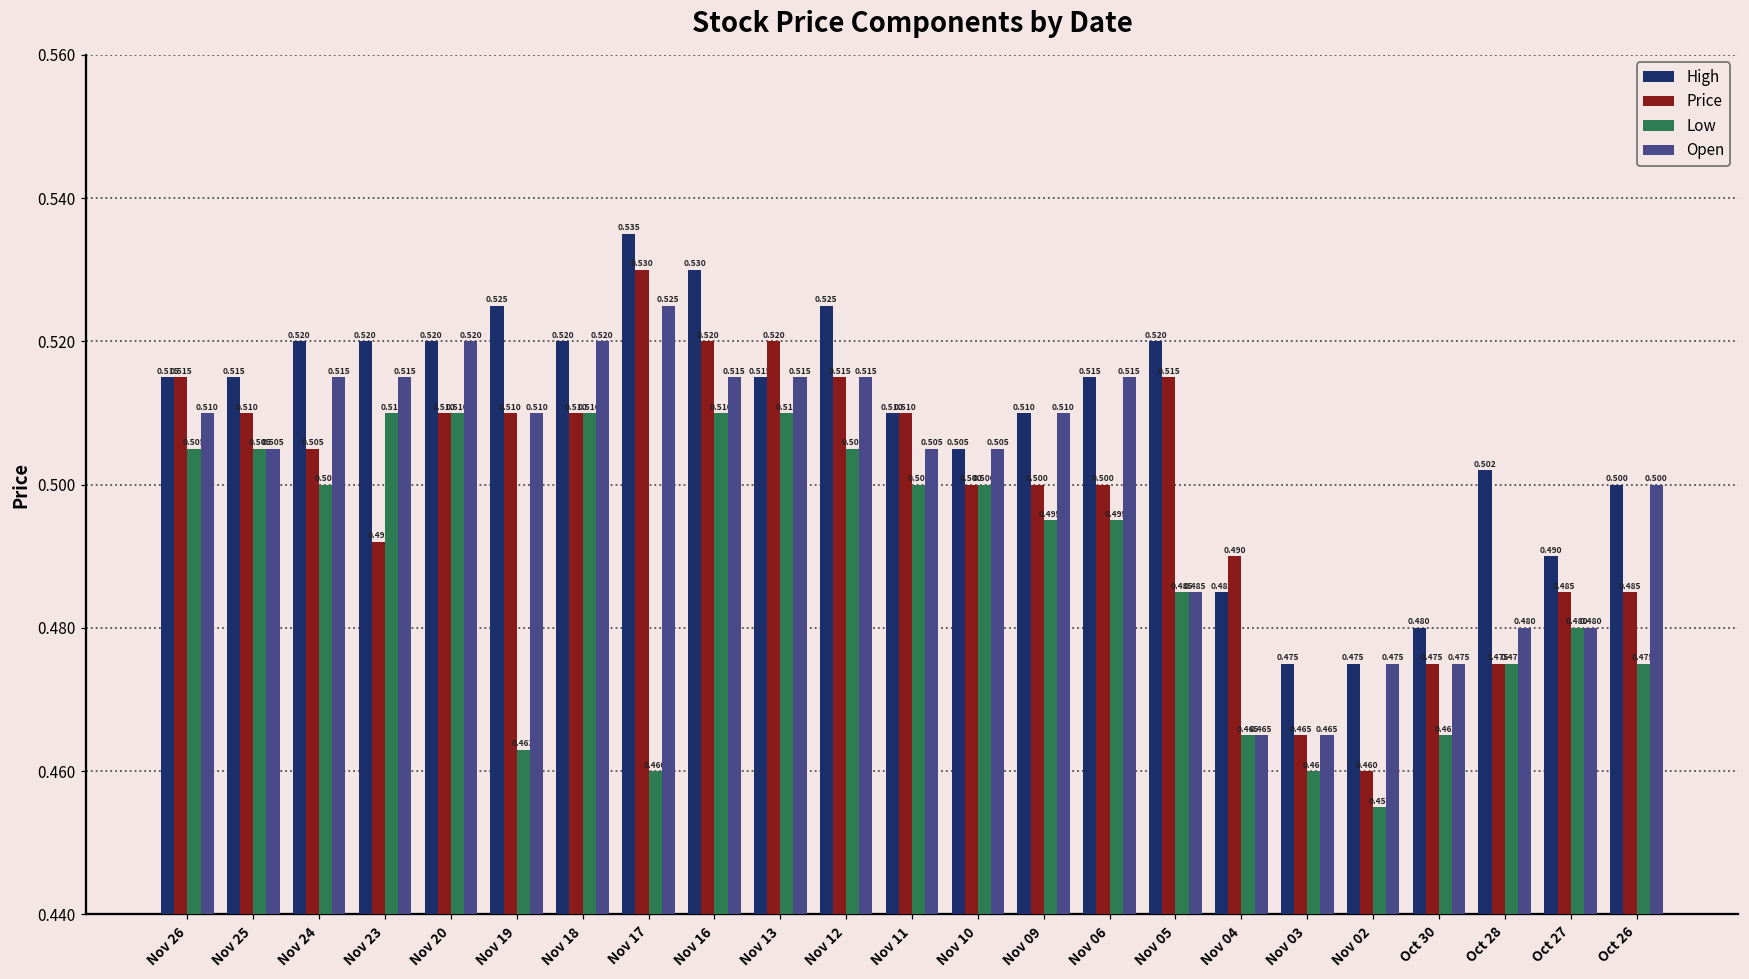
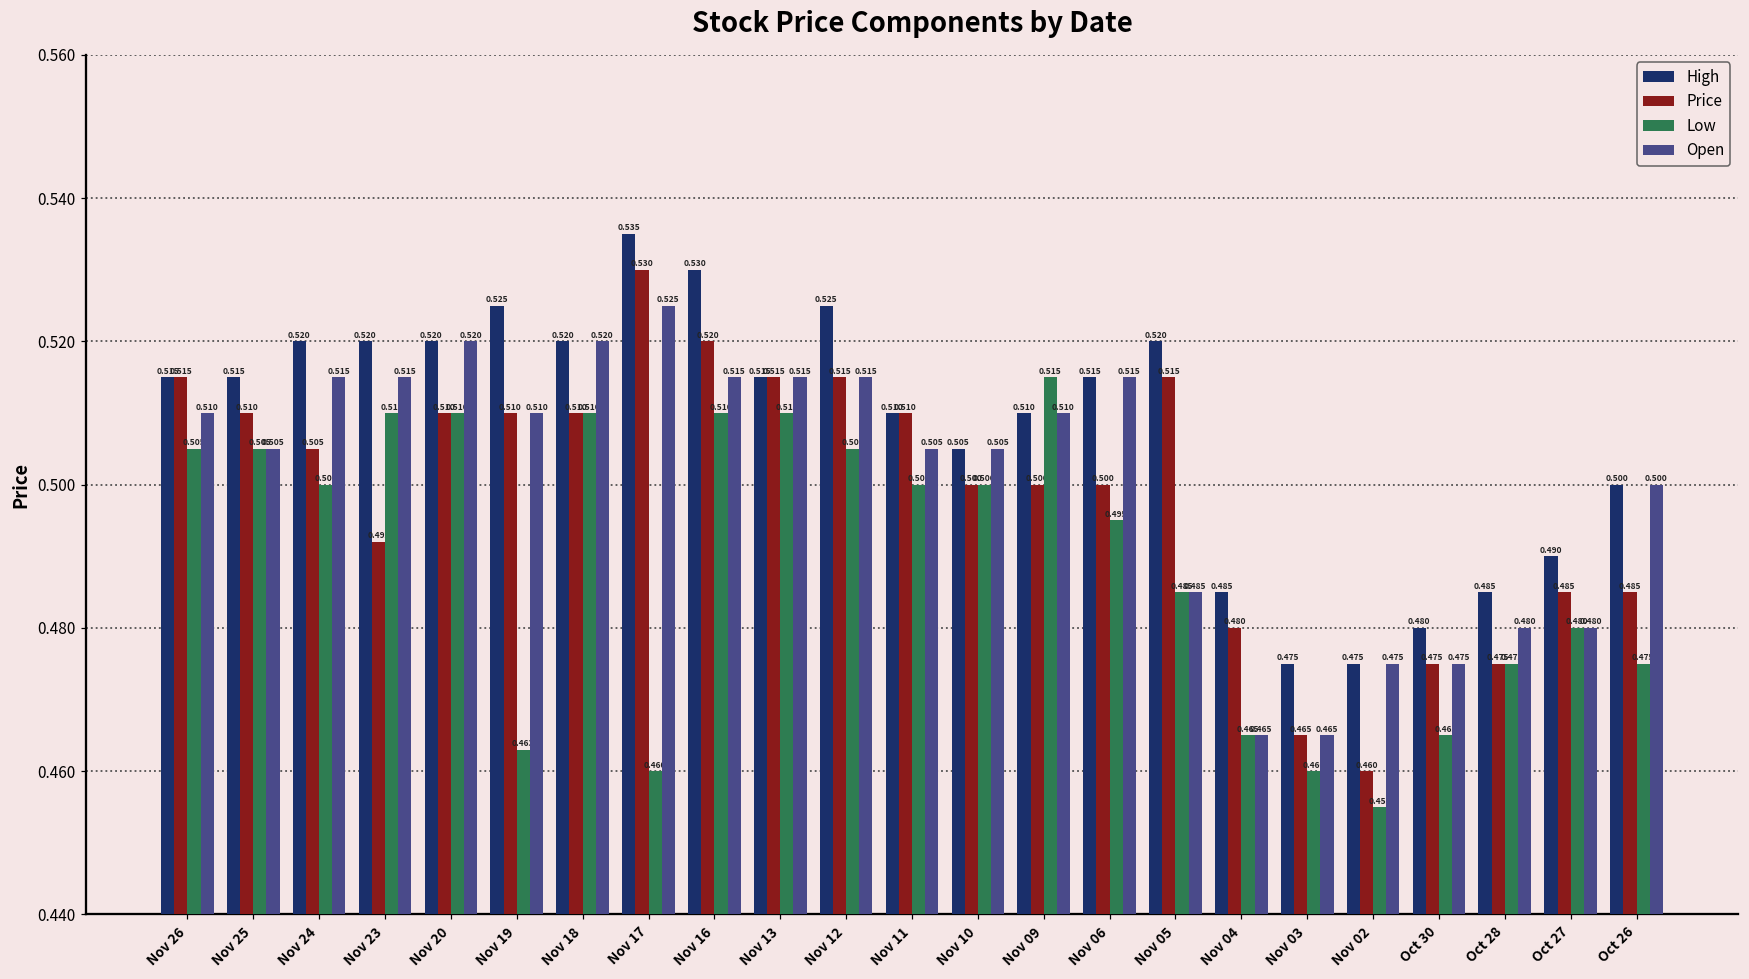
  {
    "High": {
      "Nov 25": 0.515,
      "Nov 24": 0.520,
      "Nov 23": 0.520,
      "Nov 20": 0.520,
      "Nov 19": 0.525,
      "Nov 18": 0.520,
      "Nov 17": 0.535,
      "Nov 16": 0.530,
      "Nov 12": 0.525,
      "Nov 10": 0.505,
      "Nov 09": 0.510,
      "Nov 06": 0.515,
      "Nov 05": 0.520,
      "Nov 04": 0.485,
      "Nov 03": 0.475,
      "Nov 02": 0.475,
      "Oct 30": 0.480,
-     "Oct 28": 0.502,
+     "Oct 28": 0.485,
      "Oct 27": 0.490,
      "Oct 26": 0.500
    },
    "Price": {
      "Nov 25": 0.510,
      "Nov 24": 0.505,
      "Nov 23": 0.492,
      "Nov 19": 0.510,
      "Nov 17": 0.530,
      "Nov 16": 0.520,
-     "Nov 13": 0.520,
+     "Nov 13": 0.515,
      "Nov 12": 0.515,
      "Nov 09": 0.500,
      "Nov 06": 0.500,
      "Nov 05": 0.515,
-     "Nov 04": 0.490,
+     "Nov 04": 0.480,
      "Nov 03": 0.465,
      "Nov 02": 0.460,
      "Oct 30": 0.475,
      "Oct 27": 0.485,
      "Oct 26": 0.485
    },
    "Low": {
      "Nov 26": 0.505,
      "Nov 24": 0.500,
      "Nov 23": 0.510,
      "Nov 19": 0.463,
      "Nov 17": 0.460,
      "Nov 16": 0.510,
      "Nov 13": 0.510,
      "Nov 12": 0.505,
      "Nov 11": 0.500,
-     "Nov 09": 0.495,
+     "Nov 09": 0.515,
      "Nov 06": 0.495,
      "Nov 03": 0.460,
      "Nov 02": 0.455,
      "Oct 30": 0.465,
      "Oct 26": 0.475
    },
    "Open": {
      "Nov 26": 0.510,
      "Nov 24": 0.515,
      "Nov 23": 0.515,
      "Nov 20": 0.520,
      "Nov 19": 0.510,
      "Nov 18": 0.520,
      "Nov 17": 0.525,
      "Nov 16": 0.515,
      "Nov 13": 0.515,
      "Nov 12": 0.515,
      "Nov 11": 0.505,
      "Nov 10": 0.505,
      "Nov 09": 0.510,
      "Nov 06": 0.515,
      "Nov 03": 0.465,
      "Nov 02": 0.475,
      "Oct 30": 0.475,
      "Oct 28": 0.480,
      "Oct 26": 0.500
    }
  }
